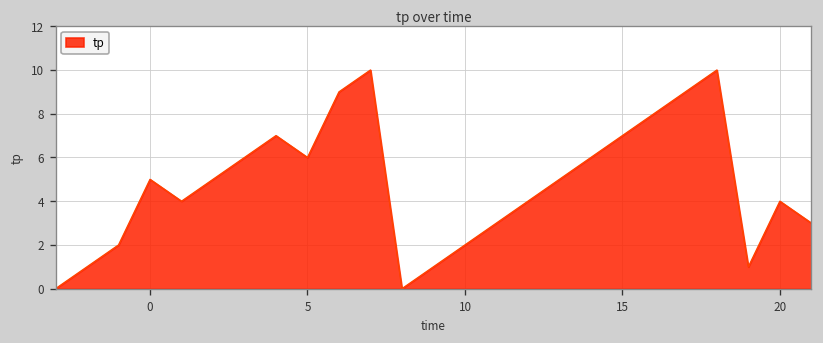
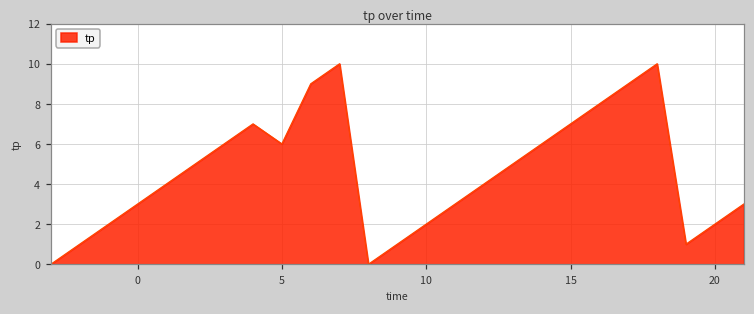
  {
-   "0": 5,
+   "0": 3,
    "5": 6,
    "10": 2,
    "15": 7,
-   "20": 4
+   "20": 2
  }
